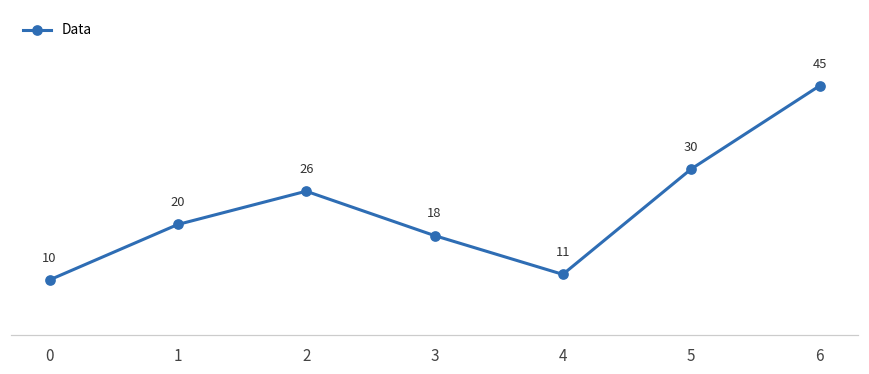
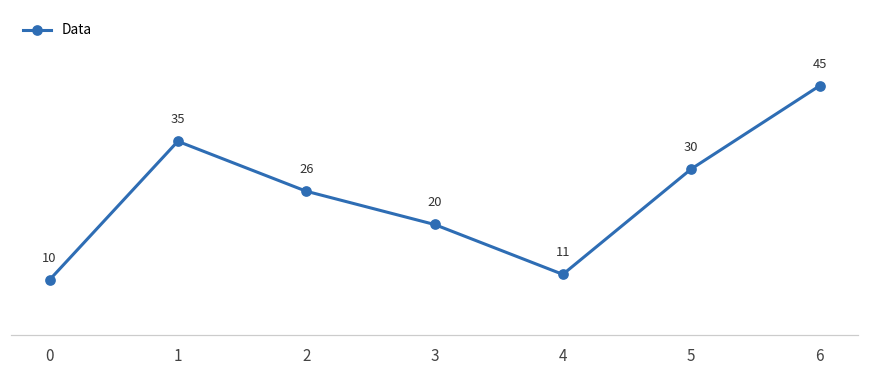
  {
    "0": 10,
-   "1": 20,
+   "1": 35,
    "2": 26,
-   "3": 18,
+   "3": 20,
    "4": 11,
    "5": 30,
    "6": 45
  }
